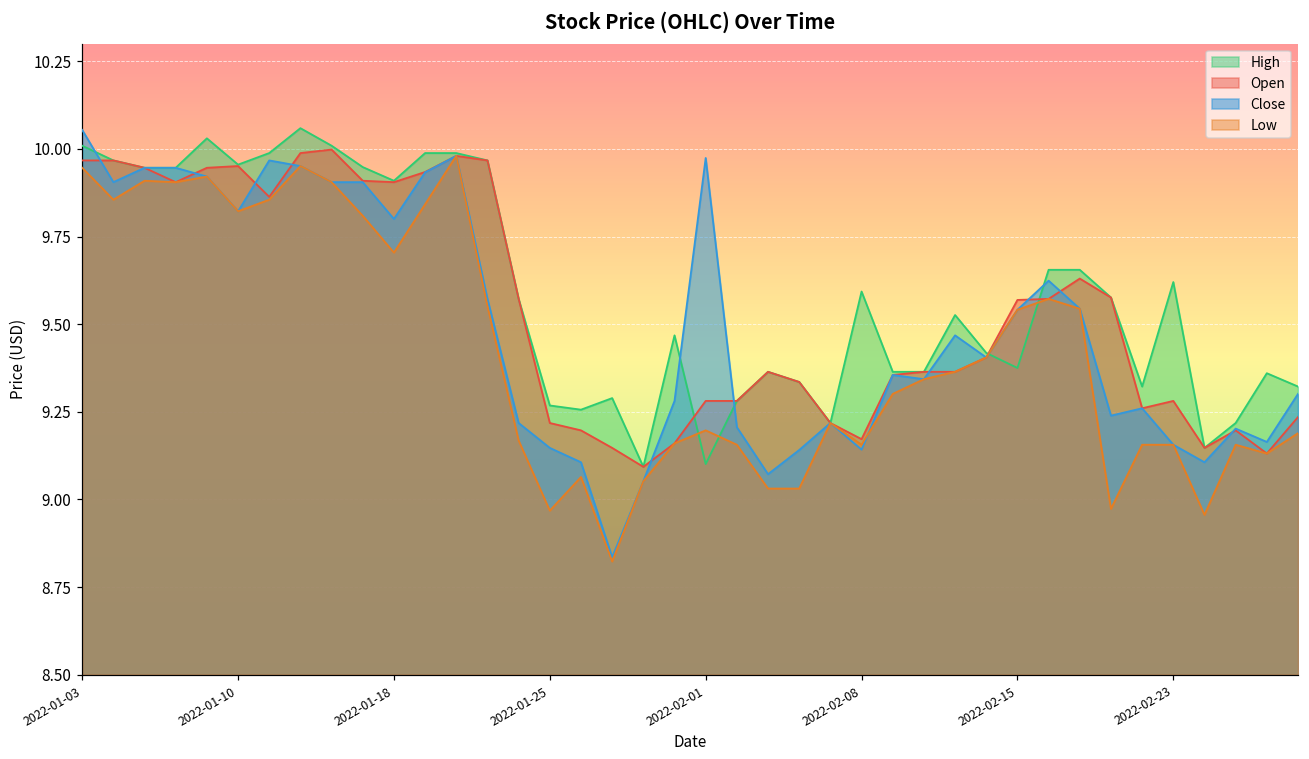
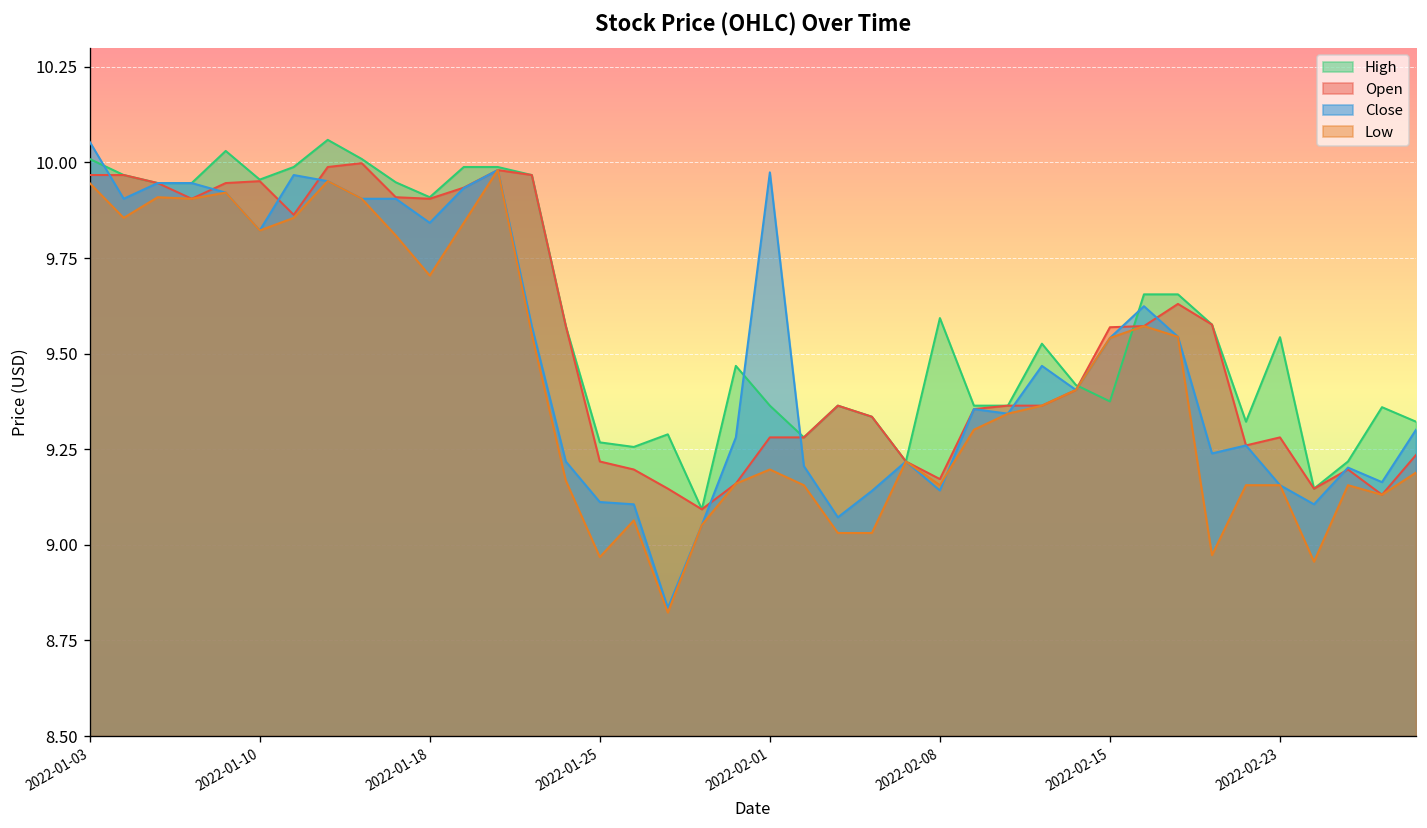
  {
    "High": {
      "2022-01-03": 10.01,
      "2022-01-25": 9.27,
-     "2022-02-01": 9.10,
+     "2022-02-01": 9.36,
      "2022-02-08": 9.59,
      "2022-02-15": 9.38,
-     "2022-02-23": 9.62
+     "2022-02-23": 9.54
    },
    "Close": {
      "2022-01-03": 10.05,
-     "2022-01-18": 9.80,
-     "2022-01-25": 9.15,
+     "2022-01-18": 9.84,
+     "2022-01-25": 9.11,
      "2022-02-01": 9.97,
      "2022-02-08": 9.14
    }
  }
